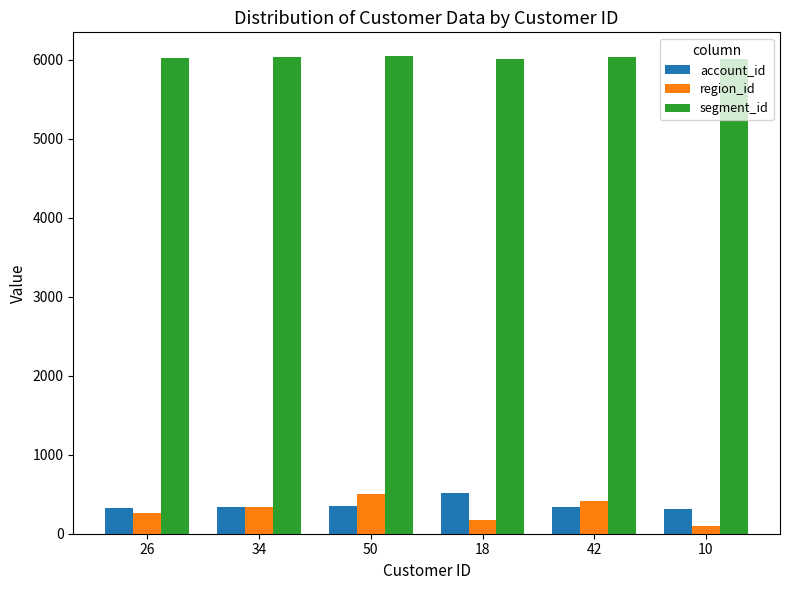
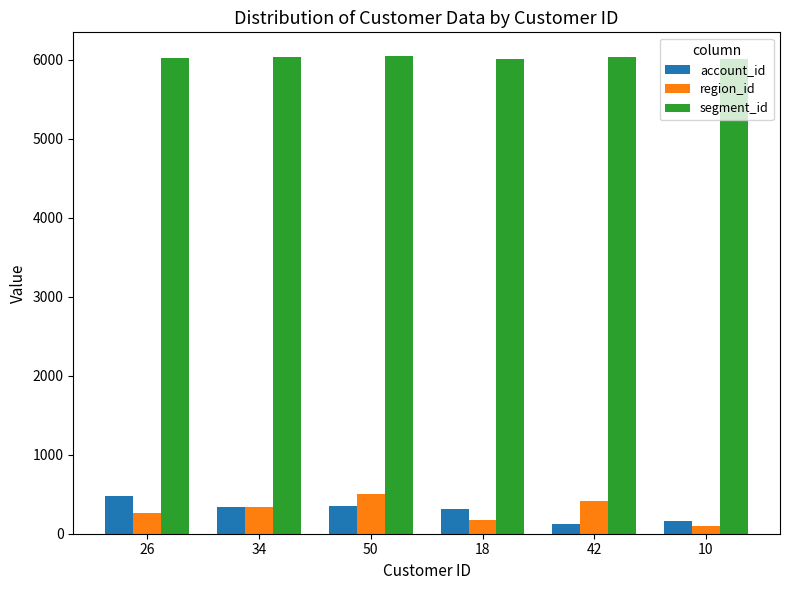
  {
    "account_id": {
-     "26": 300,
+     "26": 500,
      "34": 300,
      "50": 400,
-     "18": 500,
-     "42": 300,
-     "10": 300
+     "18": 300,
+     "42": 100,
+     "10": 200
    },
    "region_id": {
      "26": 300,
      "34": 300,
      "50": 500,
      "18": 200,
      "42": 400,
      "10": 100
    },
    "segment_id": {
      "26": 6000,
      "34": 6000,
      "50": 6000,
      "18": 6000,
      "42": 6000
    }
  }
